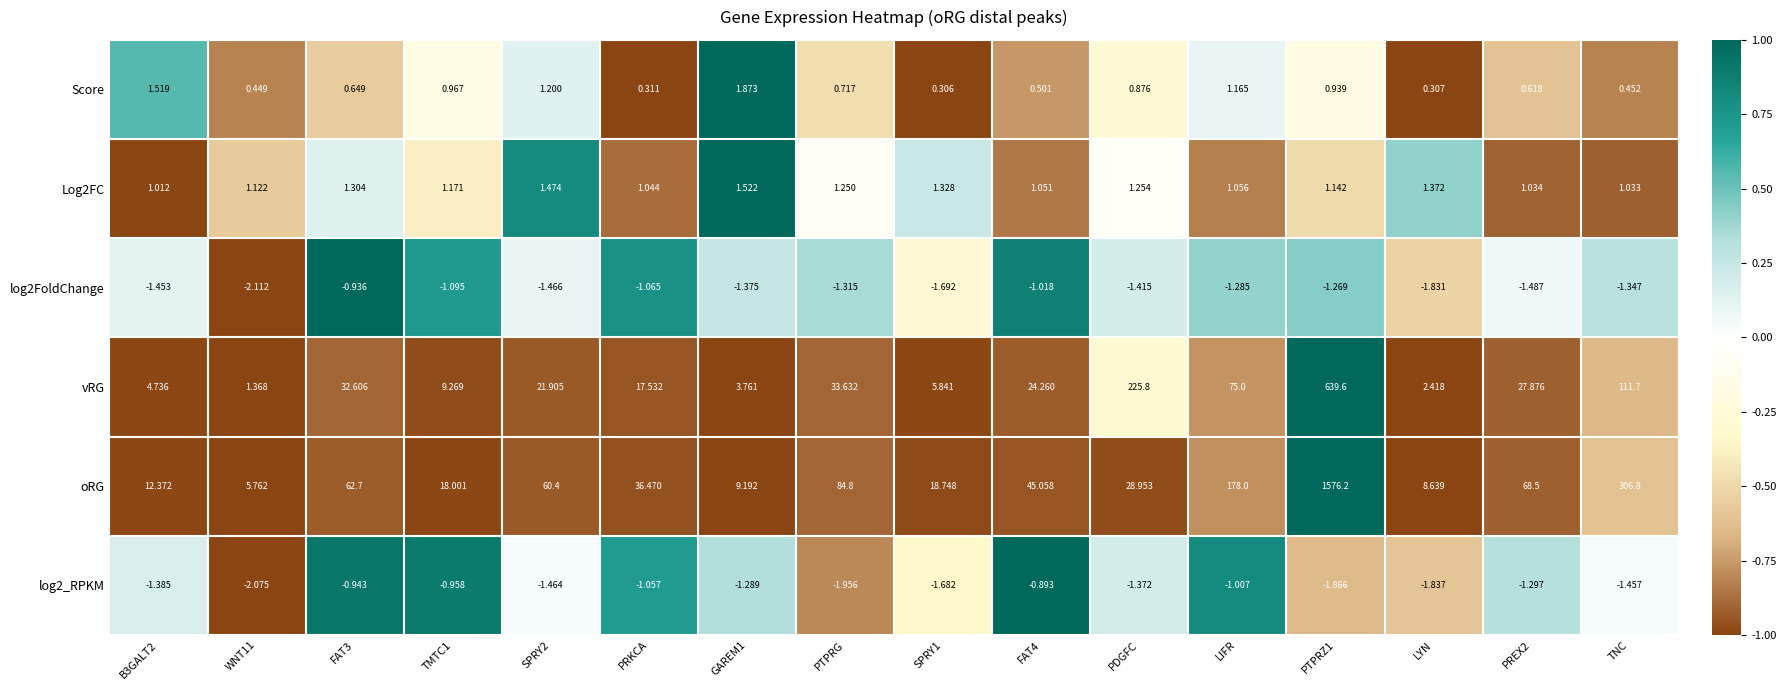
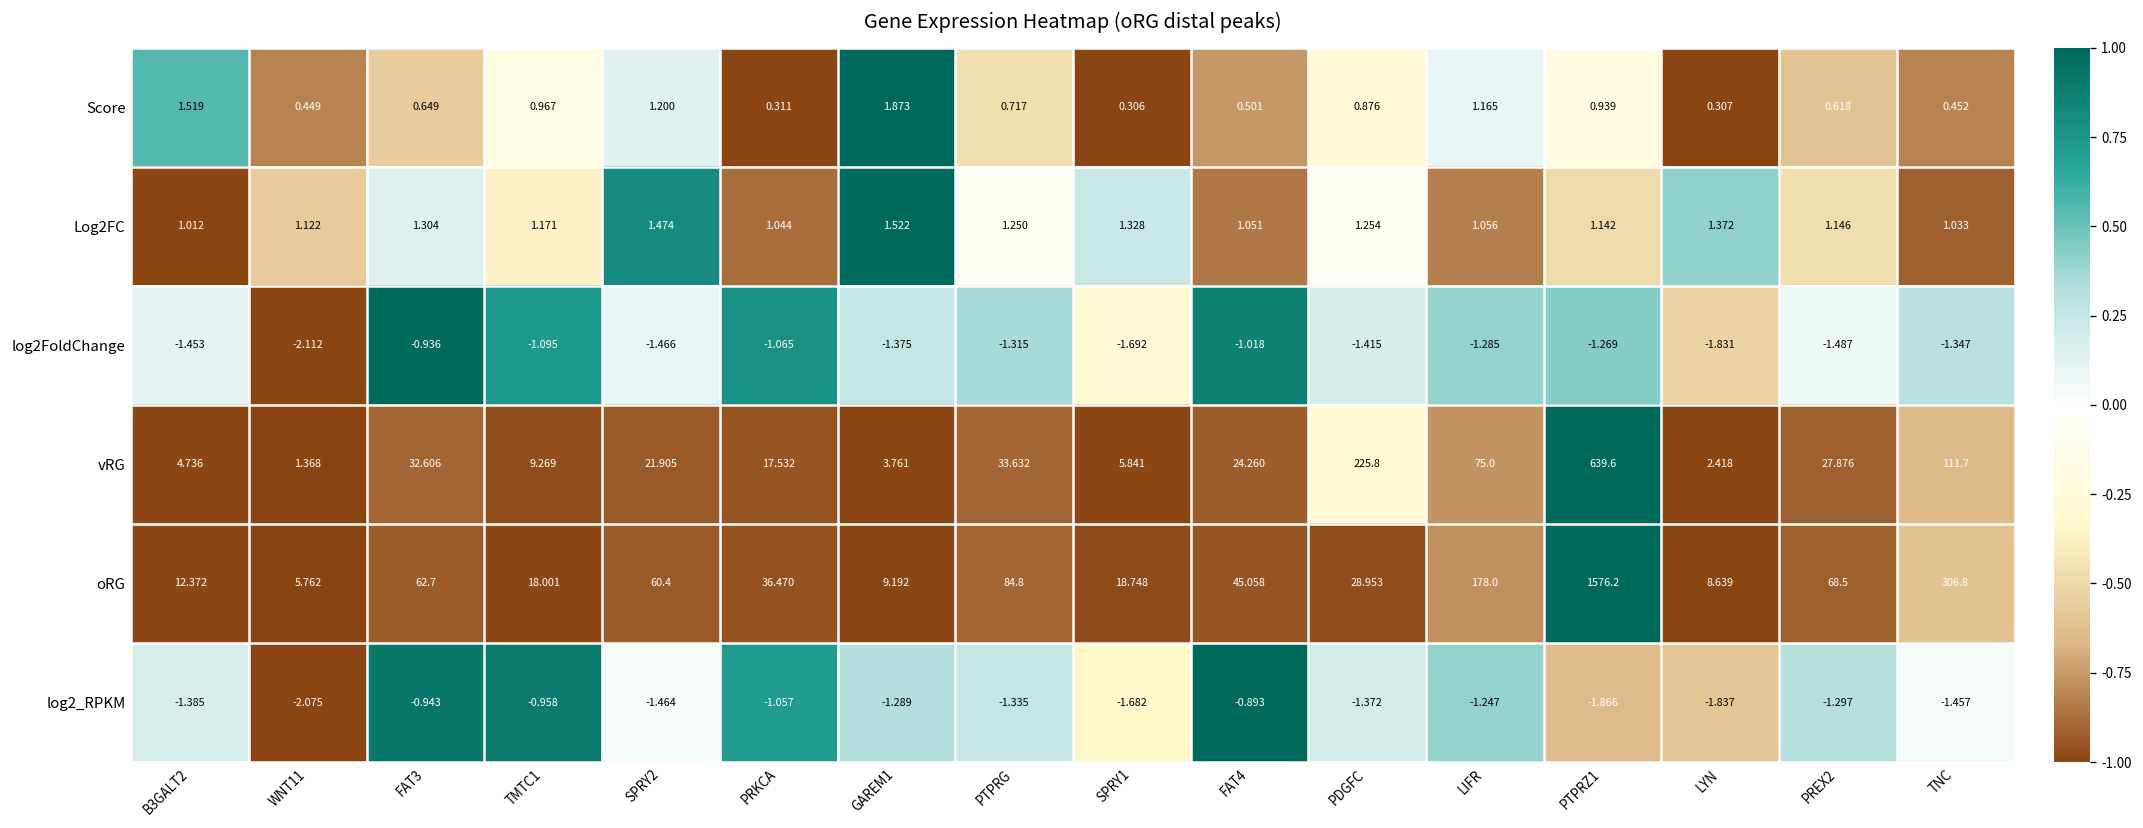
  {
    "Score": {
      "B3GALT2": 1.519,
      "WNT11": 0.449,
      "FAT3": 0.649,
      "TMTC1": 0.967,
      "SPRY2": 1.200,
      "PRKCA": 0.311,
      "GAREM1": 1.873,
      "PTPRG": 0.717,
      "SPRY1": 0.306,
      "FAT4": 0.501,
      "PDGFC": 0.876,
      "LIFR": 1.165,
      "PTPRZ1": 0.939,
      "LYN": 0.307,
      "PREX2": 0.618,
      "TNC": 0.452
    },
    "Log2FC": {
      "B3GALT2": 1.012,
      "WNT11": 1.122,
      "FAT3": 1.304,
      "TMTC1": 1.171,
      "SPRY2": 1.474,
      "PRKCA": 1.044,
      "GAREM1": 1.522,
      "PTPRG": 1.250,
      "SPRY1": 1.328,
      "FAT4": 1.051,
      "PDGFC": 1.254,
      "LIFR": 1.056,
      "PTPRZ1": 1.142,
      "LYN": 1.372,
-     "PREX2": 1.034,
+     "PREX2": 1.146,
      "TNC": 1.033
    },
    "log2FoldChange": {
      "B3GALT2": -1.453,
      "WNT11": -2.112,
      "FAT3": -0.936,
      "TMTC1": -1.095,
      "SPRY2": -1.466,
      "PRKCA": -1.065,
      "GAREM1": -1.375,
      "PTPRG": -1.315,
      "SPRY1": -1.692,
      "FAT4": -1.018,
      "PDGFC": -1.415,
      "LIFR": -1.285,
      "PTPRZ1": -1.269,
      "LYN": -1.831,
      "PREX2": -1.487,
      "TNC": -1.347
    },
    "vRG": {
      "B3GALT2": 4.736,
      "WNT11": 1.368,
      "FAT3": 32.606,
      "TMTC1": 9.269,
      "SPRY2": 21.905,
      "PRKCA": 17.532,
      "GAREM1": 3.761,
      "PTPRG": 33.632,
      "SPRY1": 5.841,
      "FAT4": 24.260,
      "PDGFC": 225.8,
      "LIFR": 75.0,
      "PTPRZ1": 639.6,
      "LYN": 2.418,
      "PREX2": 27.876,
      "TNC": 111.7
    },
    "oRG": {
      "B3GALT2": 12.372,
      "WNT11": 5.762,
      "FAT3": 62.7,
      "TMTC1": 18.001,
      "SPRY2": 60.4,
      "PRKCA": 36.470,
      "GAREM1": 9.192,
      "PTPRG": 84.8,
      "SPRY1": 18.748,
      "FAT4": 45.058,
      "PDGFC": 28.953,
      "LIFR": 178.0,
      "PTPRZ1": 1576.2,
      "LYN": 8.639,
      "PREX2": 68.5,
      "TNC": 306.8
    },
    "log2_RPKM": {
      "B3GALT2": -1.385,
      "WNT11": -2.075,
      "FAT3": -0.943,
      "TMTC1": -0.958,
      "SPRY2": -1.464,
      "PRKCA": -1.057,
      "GAREM1": -1.289,
-     "PTPRG": -1.956,
+     "PTPRG": -1.335,
      "SPRY1": -1.682,
      "FAT4": -0.893,
      "PDGFC": -1.372,
-     "LIFR": -1.007,
+     "LIFR": -1.247,
      "PTPRZ1": -1.866,
      "LYN": -1.837,
      "PREX2": -1.297,
      "TNC": -1.457
    }
  }
